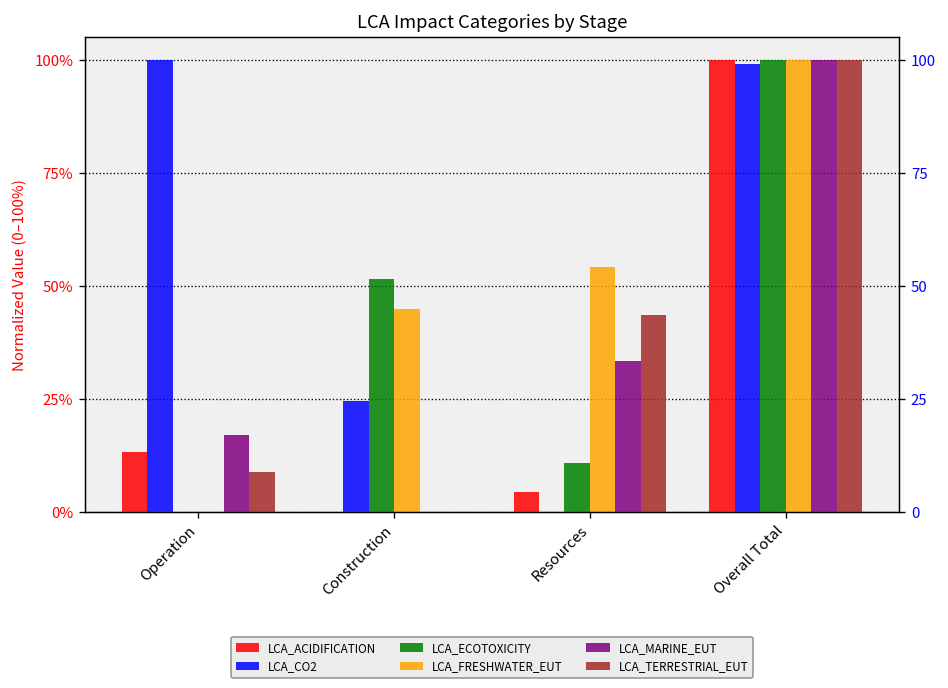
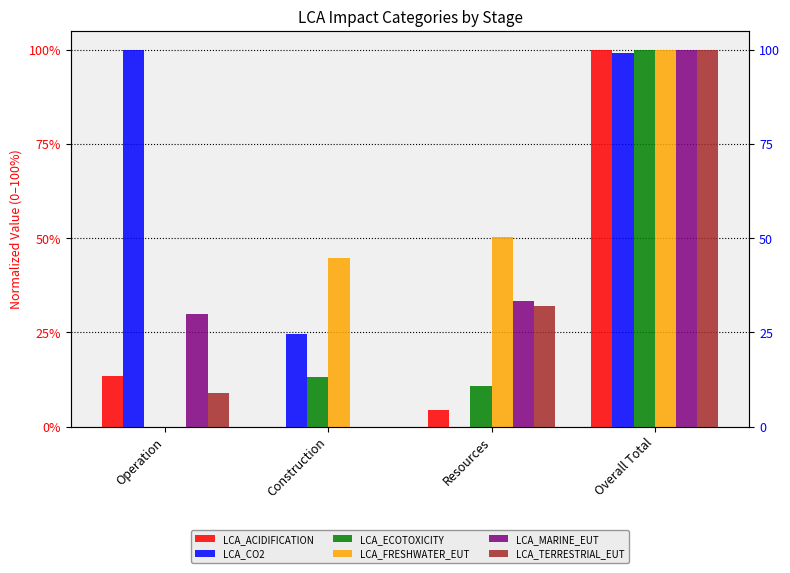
  {
    "LCA_ACIDIFICATION": {
      "Operation": "13%",
      "Construction": "0%",
      "Resources": "4%",
      "Overall Total": "100%"
    },
    "LCA_CO2": {
      "Operation": "100%",
      "Construction": "25%",
      "Resources": "0%",
      "Overall Total": "99%"
    },
    "LCA_ECOTOXICITY": {
      "Operation": "0%",
-     "Construction": "52%",
+     "Construction": "13%",
      "Resources": "11%",
      "Overall Total": "100%"
    },
    "LCA_FRESHWATER_EUT": {
      "Operation": "0%",
      "Construction": "45%",
-     "Resources": "54%",
+     "Resources": "50%",
      "Overall Total": "100%"
    },
    "LCA_MARINE_EUT": {
-     "Operation": "17%",
+     "Operation": "30%",
      "Construction": "0%",
      "Resources": "33%",
      "Overall Total": "100%"
    },
    "LCA_TERRESTRIAL_EUT": {
      "Operation": "9%",
      "Construction": "0%",
-     "Resources": "44%",
+     "Resources": "32%",
      "Overall Total": "100%"
    }
  }
